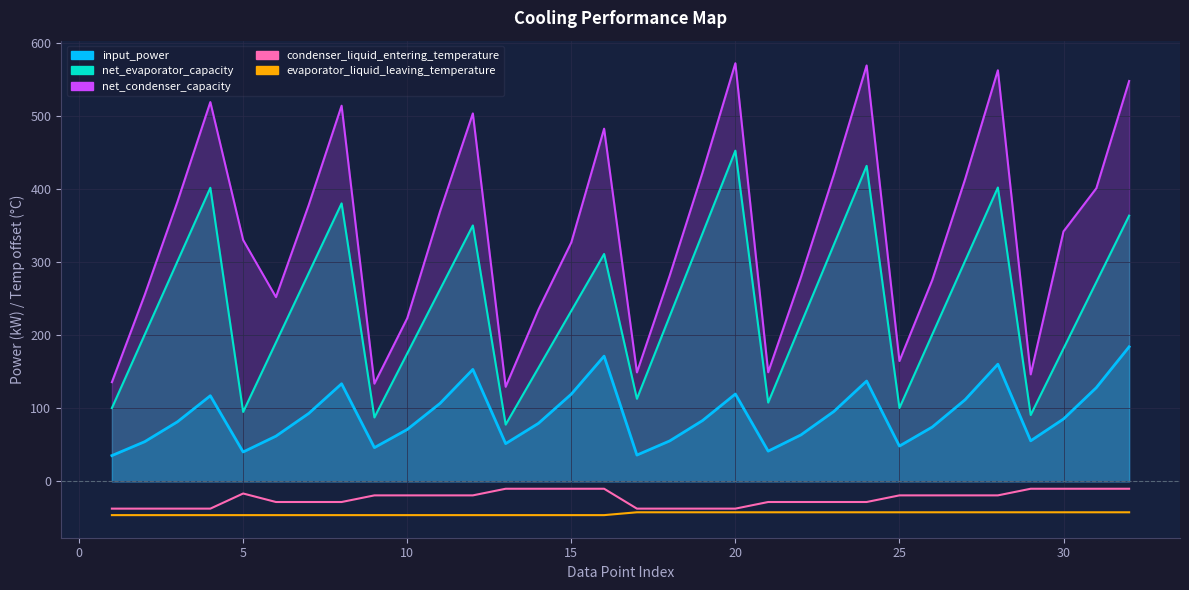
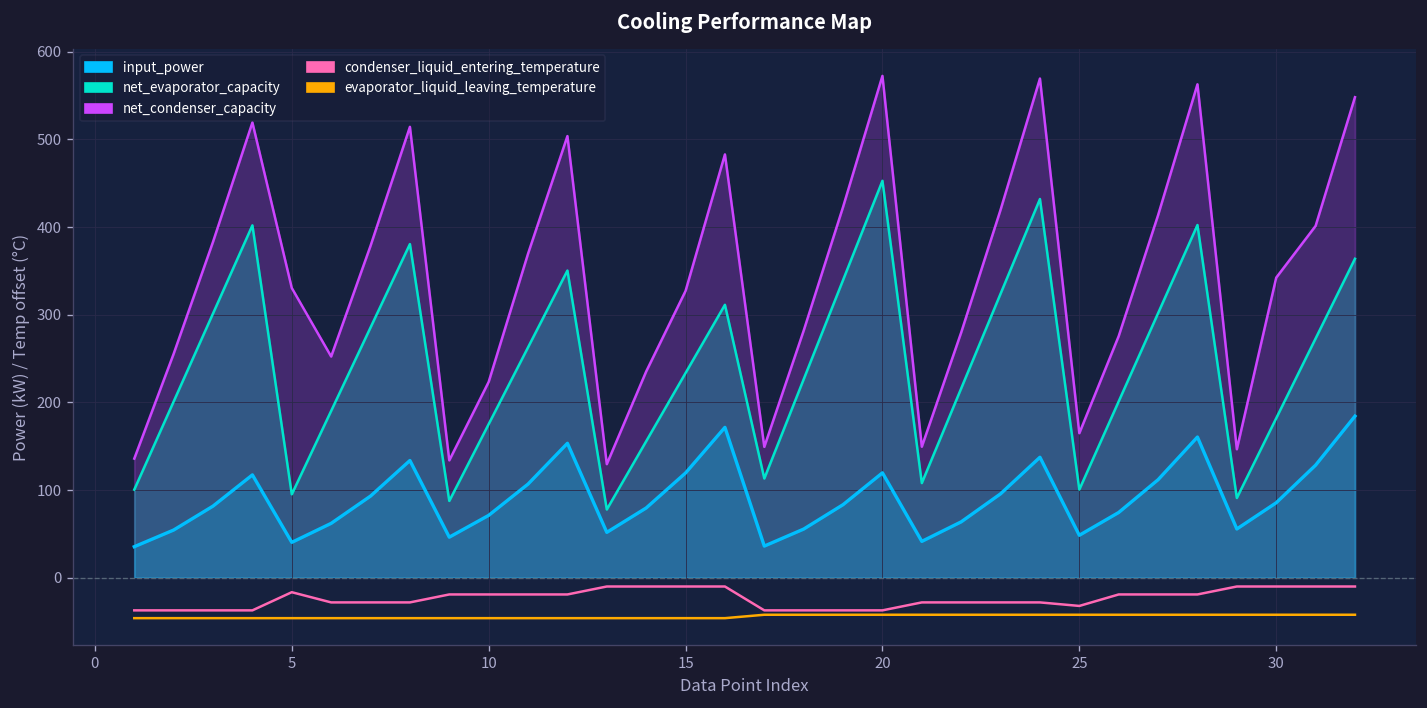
  {
    "net_condenser_capacity": {
      "5": 330,
      "10": 220,
      "15": 330,
      "20": 570,
      "25": 160,
      "30": 340
    },
    "condenser_liquid_entering_temperature": {
      "5": -20,
      "10": -20,
      "15": -10,
      "20": -40,
-     "25": -20,
+     "25": -30,
      "30": -10
    },
    "evaporator_liquid_leaving_temperature": {
      "5": -50,
      "10": -50,
      "15": -50,
      "20": -40,
      "25": -40,
      "30": -40
    }
  }
